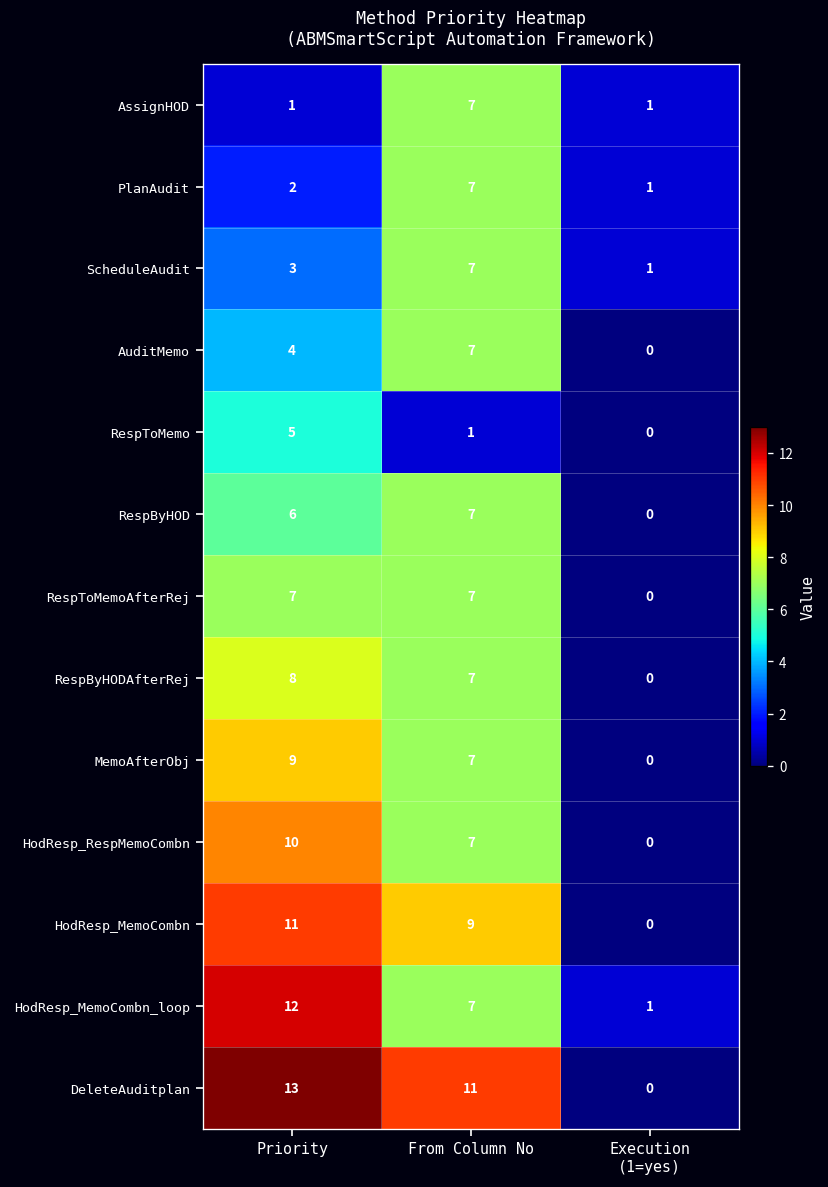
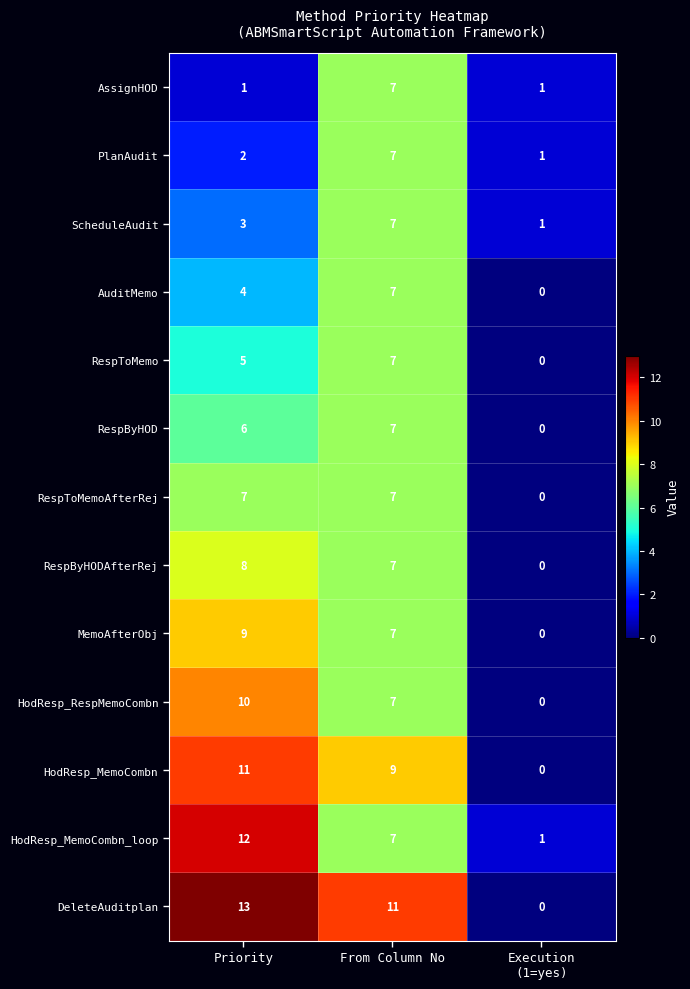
  {
    "AssignHOD": {
      "Priority": 1,
      "From Column No": 7,
      "Execution (1=yes)": 1
    },
    "PlanAudit": {
      "Priority": 2,
      "From Column No": 7,
      "Execution (1=yes)": 1
    },
    "ScheduleAudit": {
      "Priority": 3,
      "From Column No": 7,
      "Execution (1=yes)": 1
    },
    "AuditMemo": {
      "Priority": 4,
      "From Column No": 7,
      "Execution (1=yes)": 0
    },
    "RespToMemo": {
      "Priority": 5,
-     "From Column No": 1,
+     "From Column No": 7,
      "Execution (1=yes)": 0
    },
    "RespByHOD": {
      "Priority": 6,
      "From Column No": 7,
      "Execution (1=yes)": 0
    },
    "RespToMemoAfterRej": {
      "Priority": 7,
      "From Column No": 7,
      "Execution (1=yes)": 0
    },
    "RespByHODAfterRej": {
      "Priority": 8,
      "From Column No": 7,
      "Execution (1=yes)": 0
    },
    "MemoAfterObj": {
      "Priority": 9,
      "From Column No": 7,
      "Execution (1=yes)": 0
    },
    "HodResp_RespMemoCombn": {
      "Priority": 10,
      "From Column No": 7,
      "Execution (1=yes)": 0
    },
    "HodResp_MemoCombn": {
      "Priority": 11,
      "From Column No": 9,
      "Execution (1=yes)": 0
    },
    "HodResp_MemoCombn_loop": {
      "Priority": 12,
      "From Column No": 7,
      "Execution (1=yes)": 1
    },
    "DeleteAuditplan": {
      "Priority": 13,
      "From Column No": 11,
      "Execution (1=yes)": 0
    }
  }
